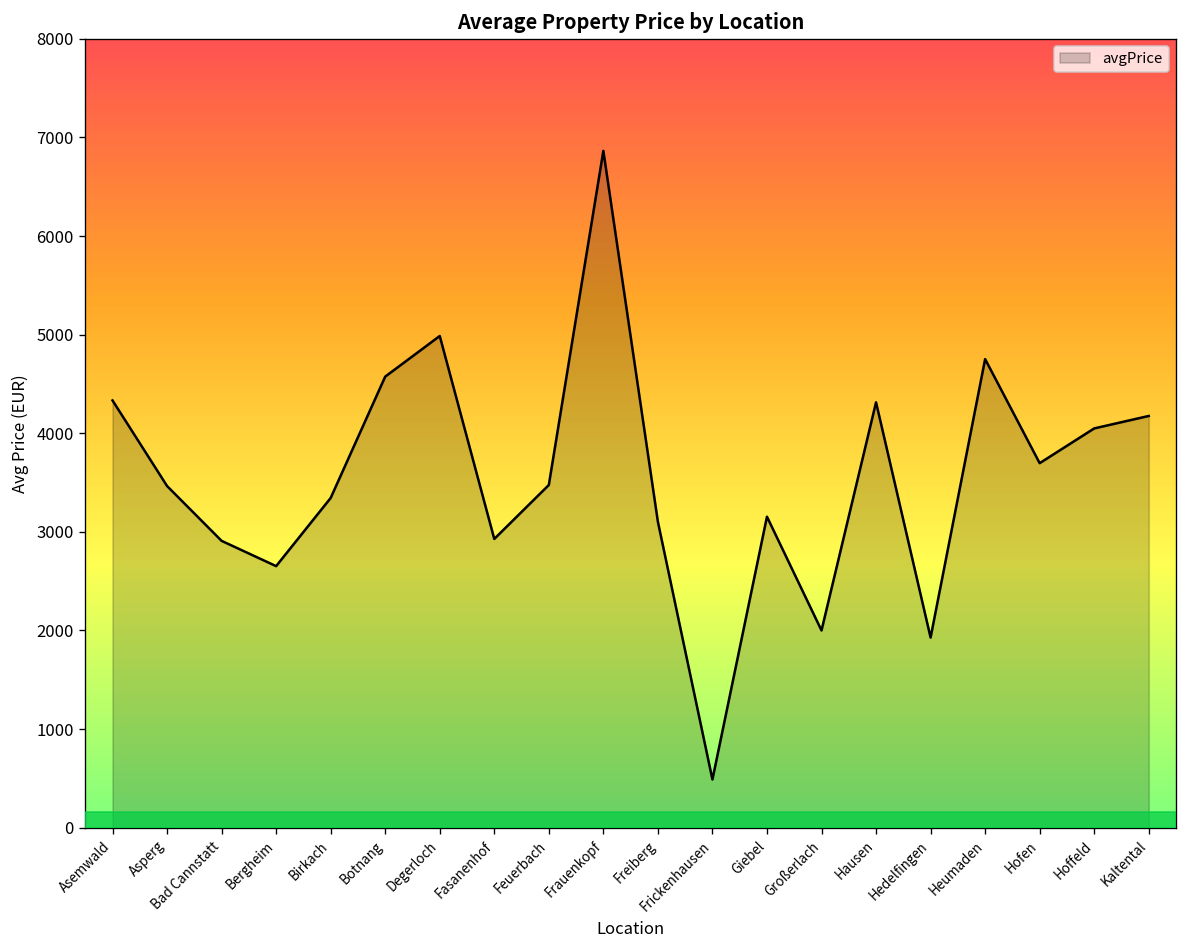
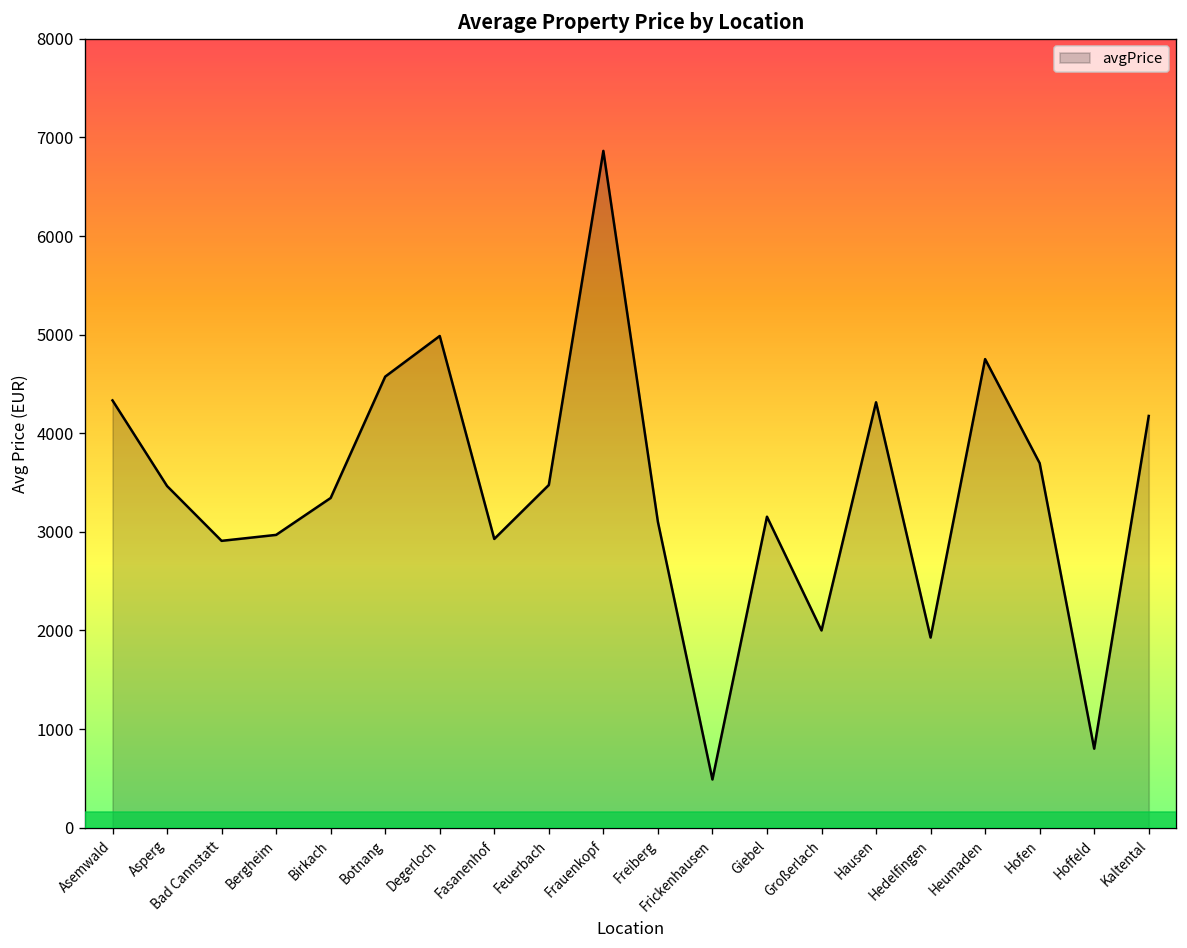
  {
    "Asemwald": 4300,
    "Asperg": 3500,
    "Bad Cannstatt": 2900,
-   "Bergheim": 2700,
+   "Bergheim": 3000,
    "Birkach": 3300,
    "Botnang": 4600,
    "Degerloch": 5000,
    "Fasanenhof": 2900,
    "Feuerbach": 3500,
    "Frauenkopf": 6900,
    "Freiberg": 3100,
    "Frickenhausen": 500,
    "Giebel": 3200,
    "Großerlach": 2000,
    "Hausen": 4300,
    "Hedelfingen": 1900,
    "Heumaden": 4800,
    "Hofen": 3700,
-   "Hoffeld": 4000,
+   "Hoffeld": 800,
    "Kaltental": 4200
  }
